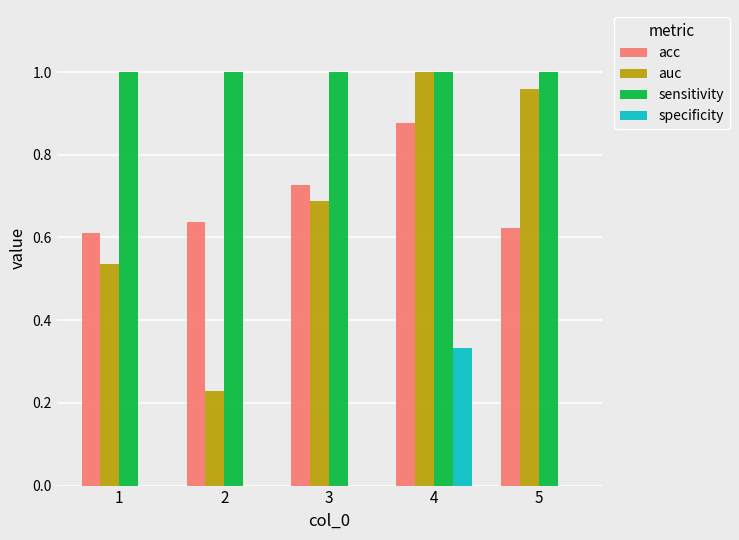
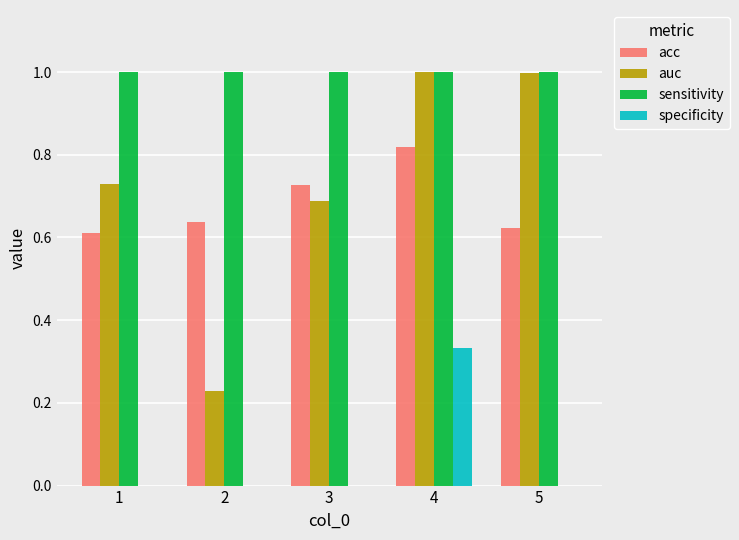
  {
    "acc": {
      "1": 0.61,
      "2": 0.64,
      "3": 0.73,
-     "4": 0.88,
+     "4": 0.82,
      "5": 0.62
    },
    "auc": {
-     "1": 0.54,
+     "1": 0.73,
      "2": 0.23,
      "3": 0.69,
      "4": 1.00,
-     "5": 0.96
+     "5": 1.00
    },
    "sensitivity": {
      "1": 1.00,
      "2": 1.00,
      "3": 1.00,
      "4": 1.00,
      "5": 1.00
    },
    "specificity": {
      "1": 0.00,
      "2": 0.00,
      "3": 0.00,
      "4": 0.33,
      "5": 0.00
    }
  }
